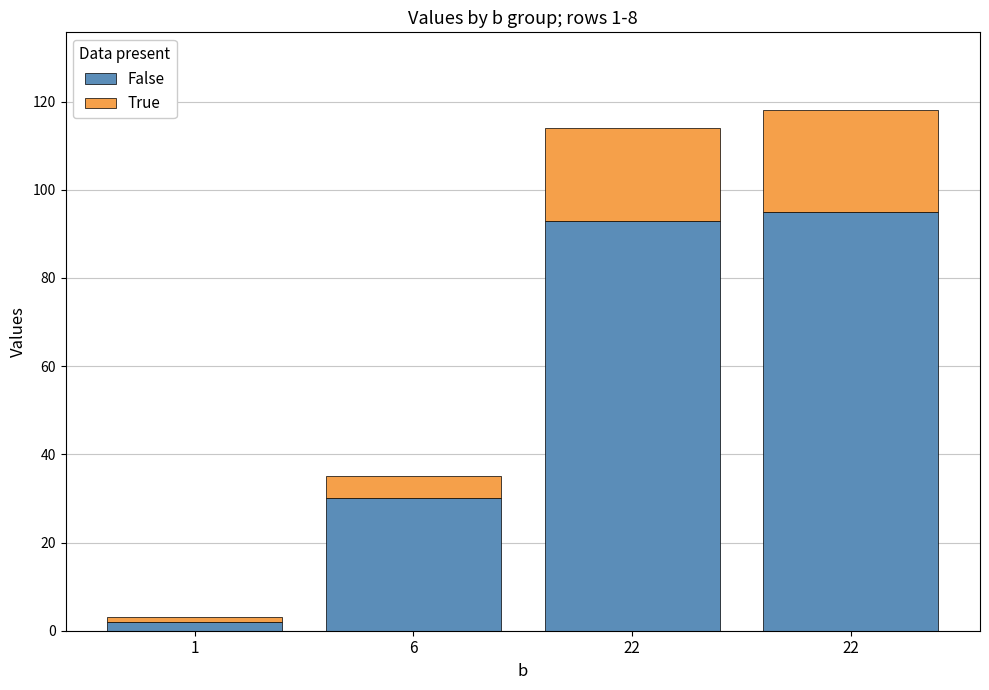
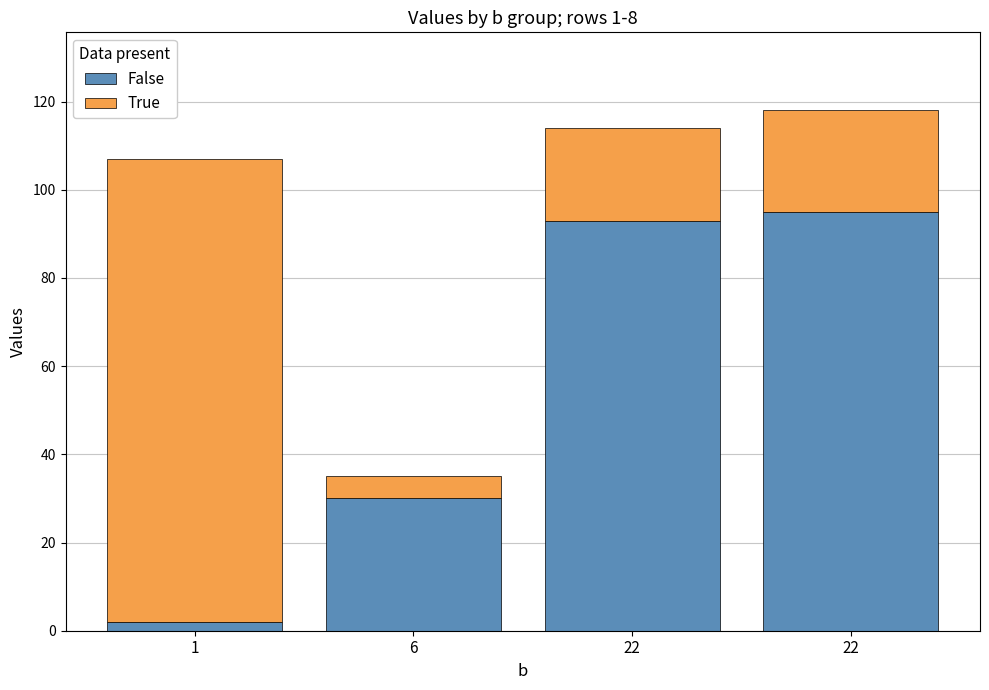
  {
    "False": {
      "1": 2,
      "6": 30
    },
    "True": {
-     "1": 1,
+     "1": 105,
      "6": 5
    }
  }
